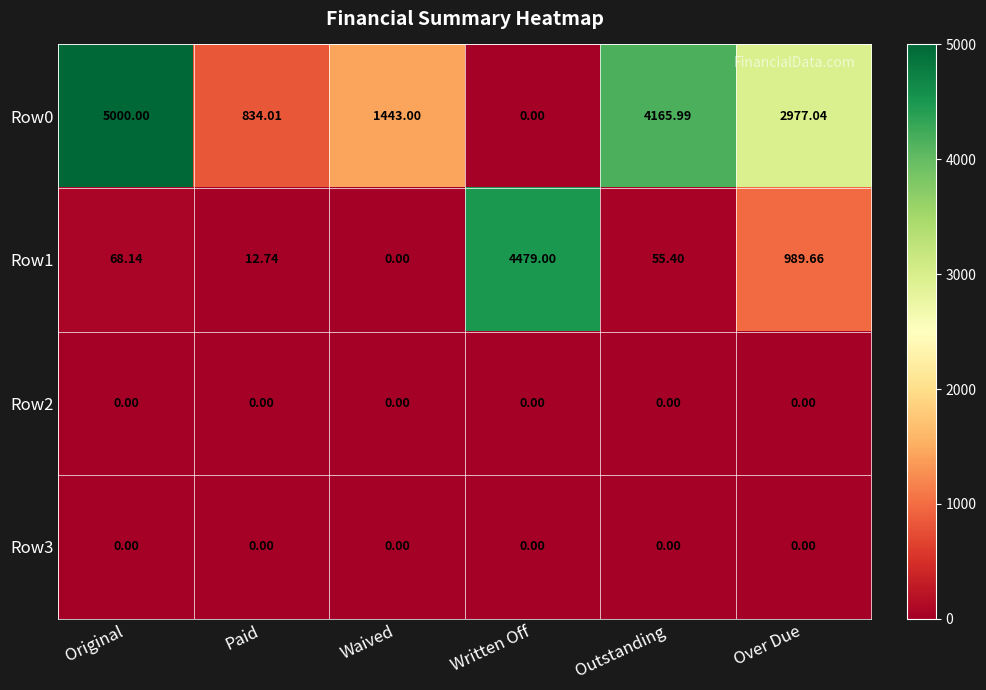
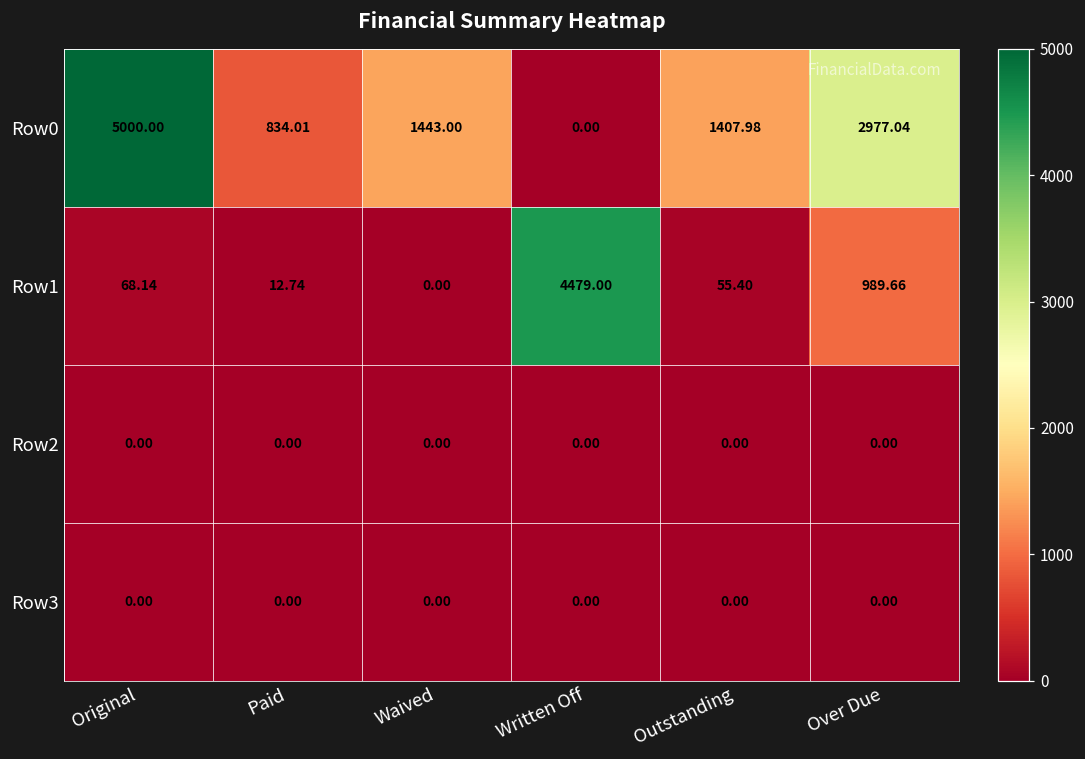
  {
    "Row0": {
      "Original": 5000.00,
      "Paid": 834.01,
      "Waived": 1443.00,
      "Written Off": 0.00,
-     "Outstanding": 4165.99
+     "Outstanding": 1407.98
    },
    "Row1": {
      "Original": 68.14,
      "Paid": 12.74,
      "Waived": 0.00,
      "Written Off": 4479.00,
      "Outstanding": 55.40,
      "Over Due": 989.66
    },
    "Row2": {
      "Original": 0.00,
      "Paid": 0.00,
      "Waived": 0.00,
      "Written Off": 0.00,
      "Outstanding": 0.00,
      "Over Due": 0.00
    },
    "Row3": {
      "Original": 0.00,
      "Paid": 0.00,
      "Waived": 0.00,
      "Written Off": 0.00,
      "Outstanding": 0.00,
      "Over Due": 0.00
    }
  }
